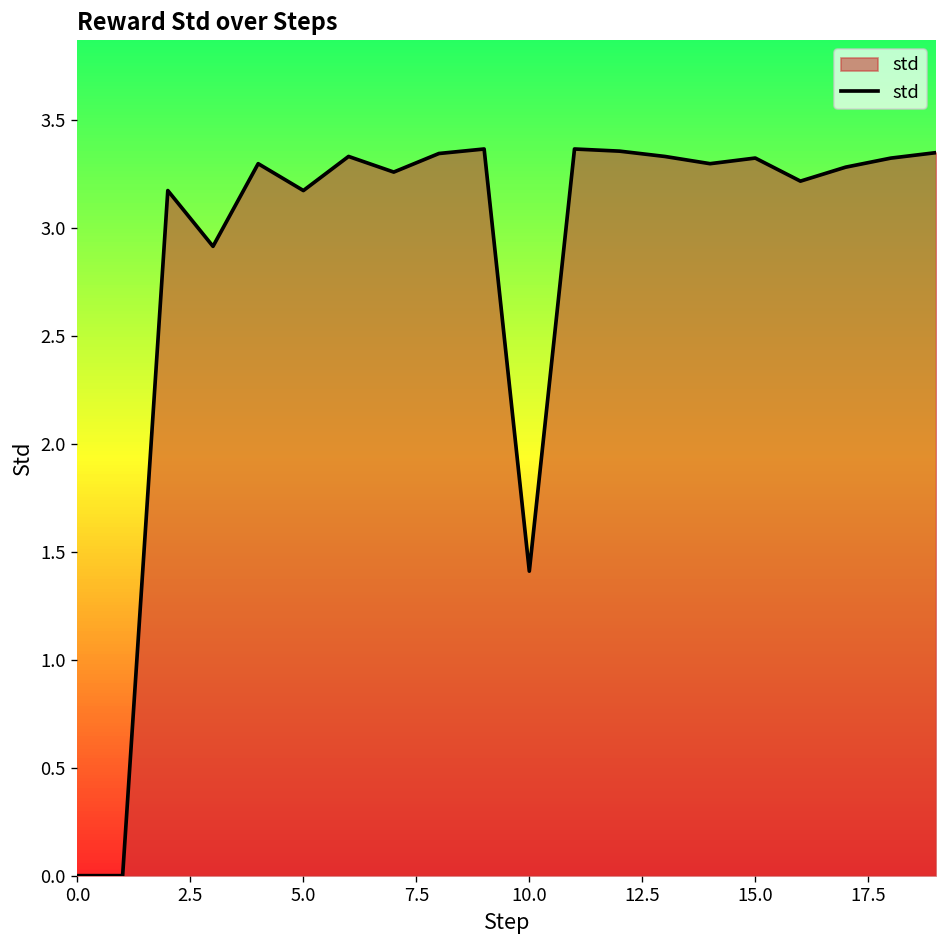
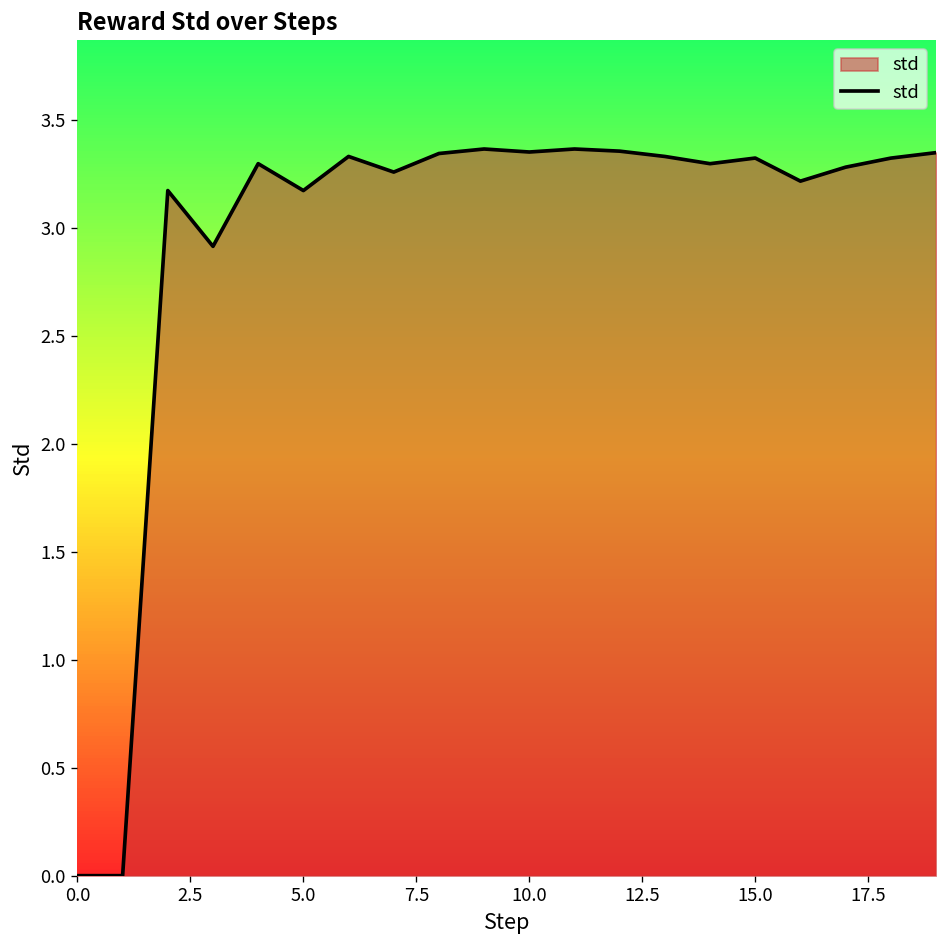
  {
    "0.0": 0.00,
    "5.0": 3.17,
-   "10.0": 1.41,
+   "10.0": 3.35,
    "15.0": 3.32
  }
